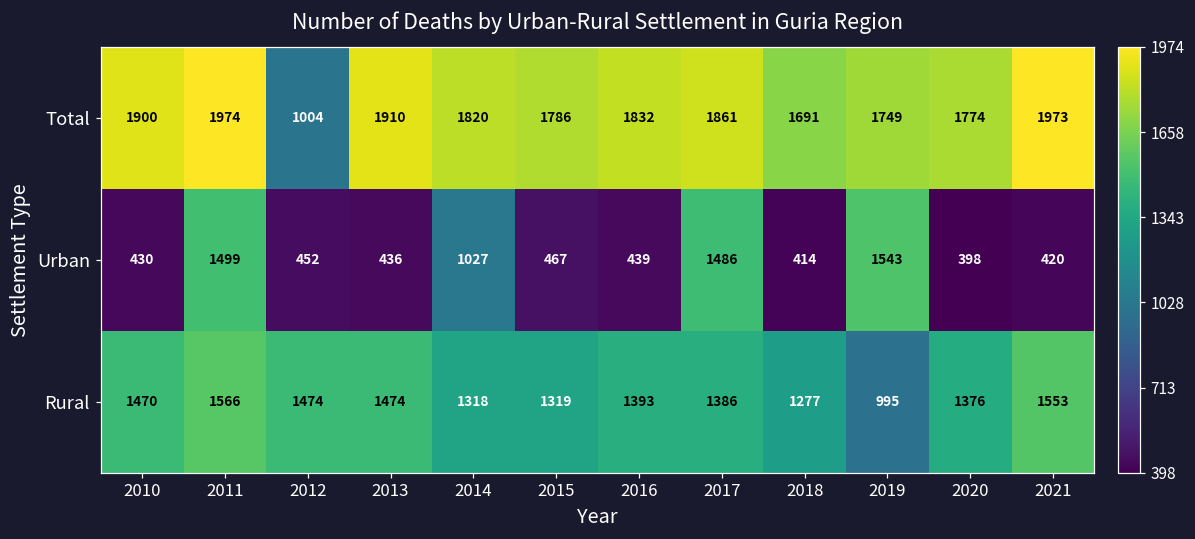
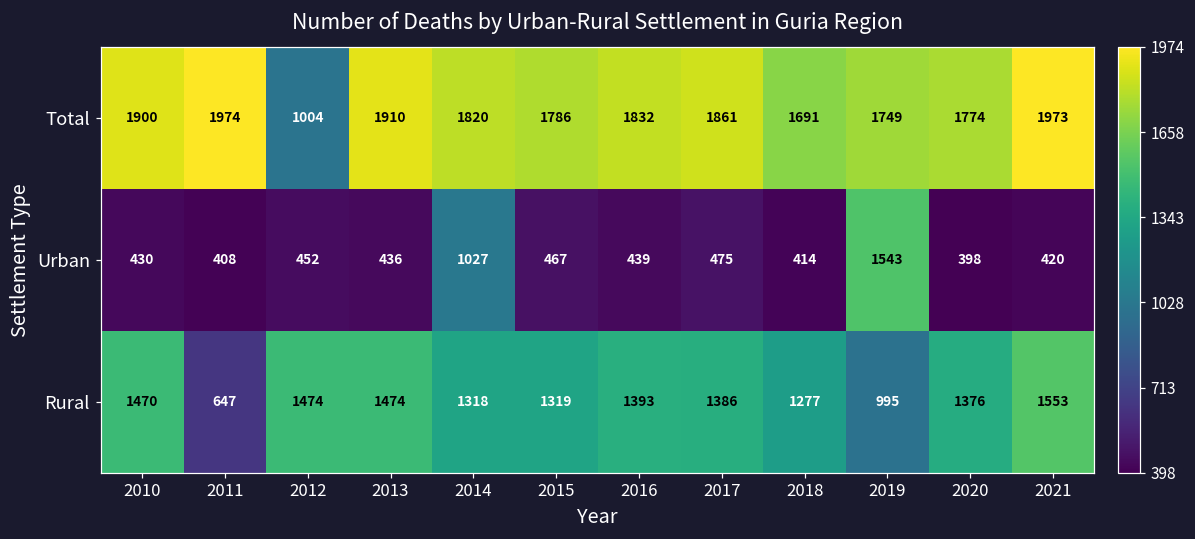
  {
    "Total": {
      "2010": 1900,
      "2011": 1974,
      "2012": 1004,
      "2013": 1910,
      "2014": 1820,
      "2015": 1786,
      "2016": 1832,
      "2017": 1861,
      "2018": 1691,
      "2019": 1749,
      "2020": 1774,
      "2021": 1973
    },
    "Urban": {
      "2010": 430,
-     "2011": 1499,
+     "2011": 408,
      "2012": 452,
      "2013": 436,
      "2014": 1027,
      "2015": 467,
      "2016": 439,
-     "2017": 1486,
+     "2017": 475,
      "2018": 414,
      "2019": 1543,
      "2020": 398,
      "2021": 420
    },
    "Rural": {
      "2010": 1470,
-     "2011": 1566,
+     "2011": 647,
      "2012": 1474,
      "2013": 1474,
      "2014": 1318,
      "2015": 1319,
      "2016": 1393,
      "2017": 1386,
      "2018": 1277,
      "2019": 995,
      "2020": 1376,
      "2021": 1553
    }
  }
